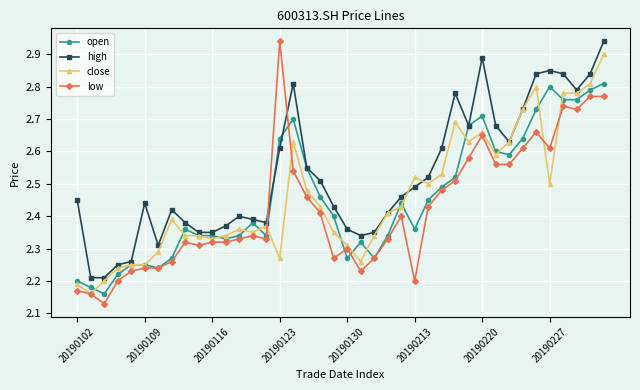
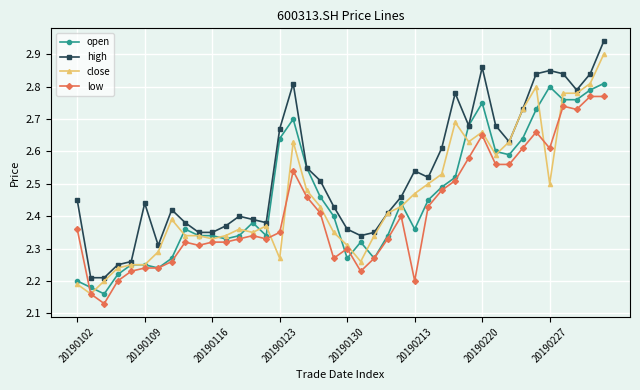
  {
    "open": {
      "20190102": 2.20,
      "20190116": 2.34,
      "20190123": 2.64,
      "20190130": 2.27,
      "20190213": 2.36,
-     "20190220": 2.71,
+     "20190220": 2.75,
      "20190227": 2.80
    },
    "high": {
      "20190102": 2.45,
      "20190109": 2.44,
      "20190116": 2.35,
-     "20190123": 2.61,
+     "20190123": 2.67,
      "20190130": 2.36,
-     "20190213": 2.49,
-     "20190220": 2.89,
+     "20190213": 2.54,
+     "20190220": 2.86,
      "20190227": 2.85
    },
    "close": {
      "20190102": 2.19,
      "20190116": 2.33,
      "20190123": 2.27,
      "20190130": 2.31,
-     "20190213": 2.52,
+     "20190213": 2.47,
      "20190220": 2.66,
      "20190227": 2.50
    },
    "low": {
-     "20190102": 2.17,
+     "20190102": 2.36,
      "20190109": 2.24,
      "20190116": 2.32,
-     "20190123": 2.94,
+     "20190123": 2.35,
      "20190130": 2.30,
      "20190213": 2.20,
      "20190220": 2.65,
      "20190227": 2.61
    }
  }
